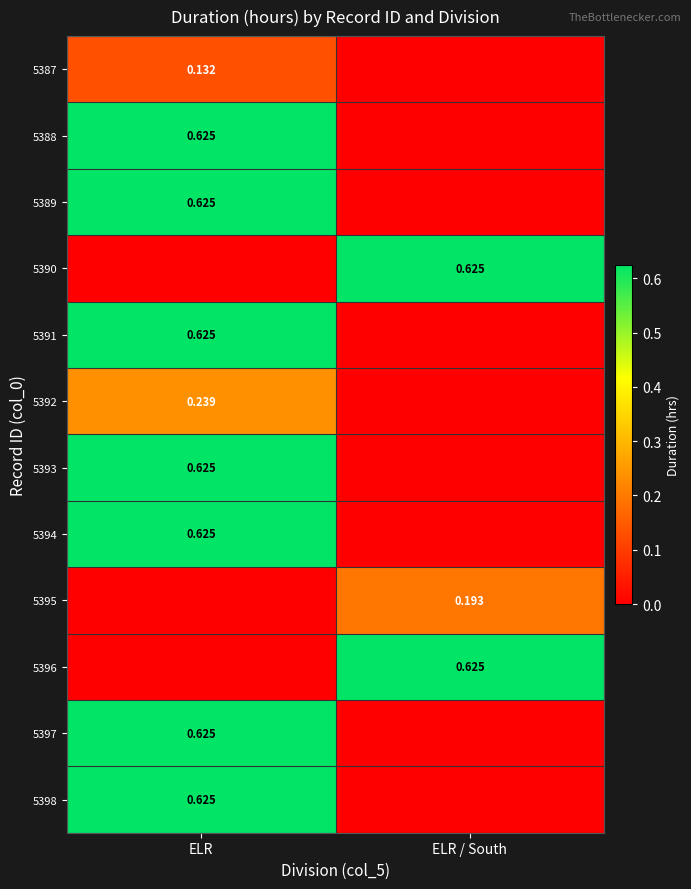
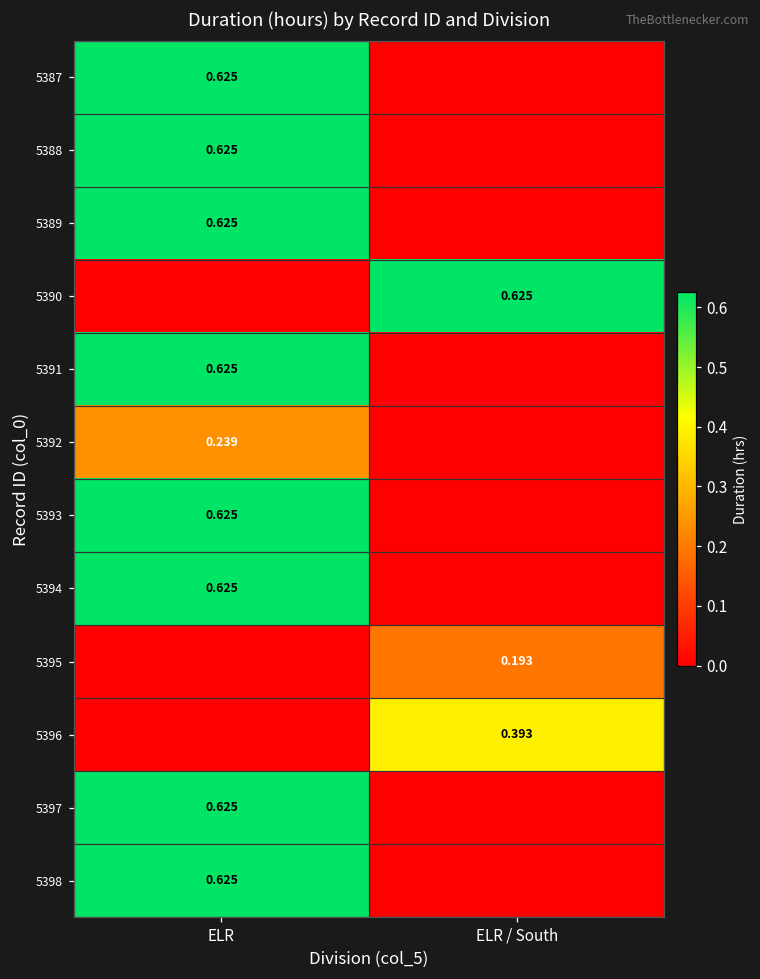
  {
    "5387": {
-     "ELR": 0.132
+     "ELR": 0.625
    },
    "5388": {
      "ELR": 0.625
    },
    "5389": {
      "ELR": 0.625
    },
    "5390": {
      "ELR / South": 0.625
    },
    "5391": {
      "ELR": 0.625
    },
    "5392": {
      "ELR": 0.239
    },
    "5393": {
      "ELR": 0.625
    },
    "5394": {
      "ELR": 0.625
    },
    "5395": {
      "ELR / South": 0.193
    },
    "5396": {
-     "ELR / South": 0.625
+     "ELR / South": 0.393
    },
    "5397": {
      "ELR": 0.625
    },
    "5398": {
      "ELR": 0.625
    }
  }
